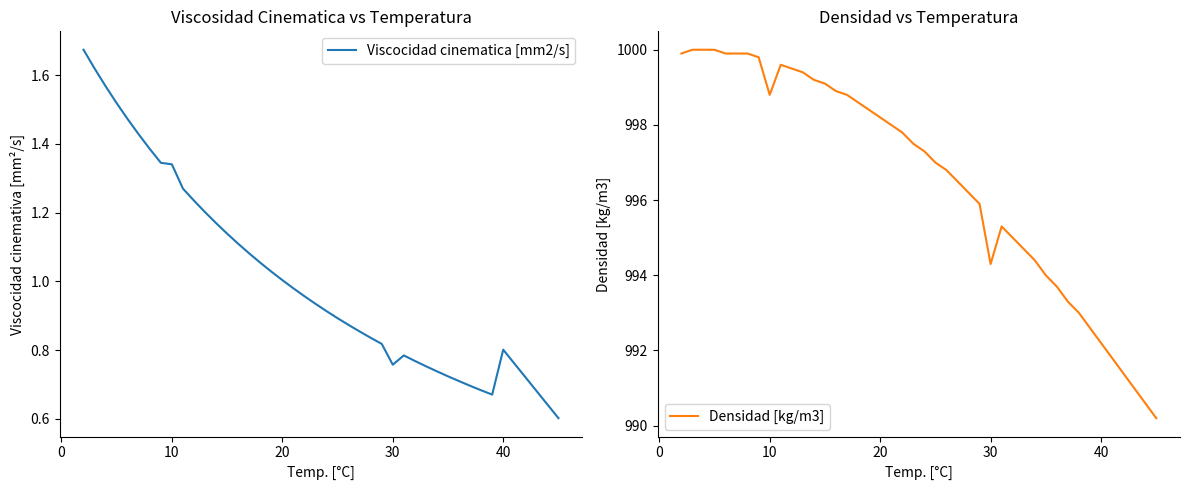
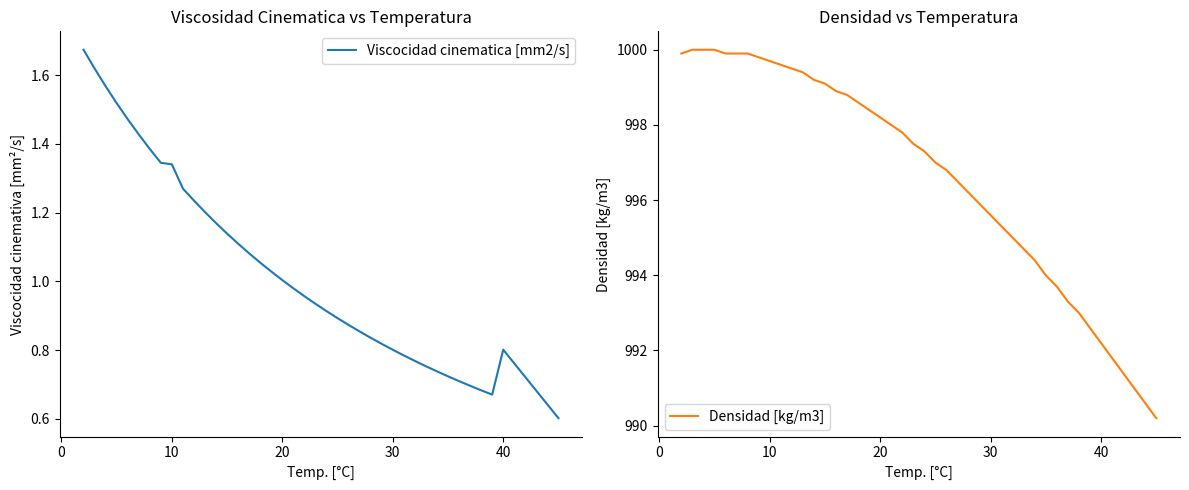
  {
    "Viscosidad Cinematica vs Temperatura": {
      "10": 1.34,
      "20": 1.00,
-     "30": 0.76,
+     "30": 0.80,
      "40": 0.80
    },
    "Densidad vs Temperatura": {
-     "10": 998.8,
+     "10": 999.7,
      "20": 998.2,
-     "30": 994.3,
+     "30": 995.6,
      "40": 992.2
    }
  }
